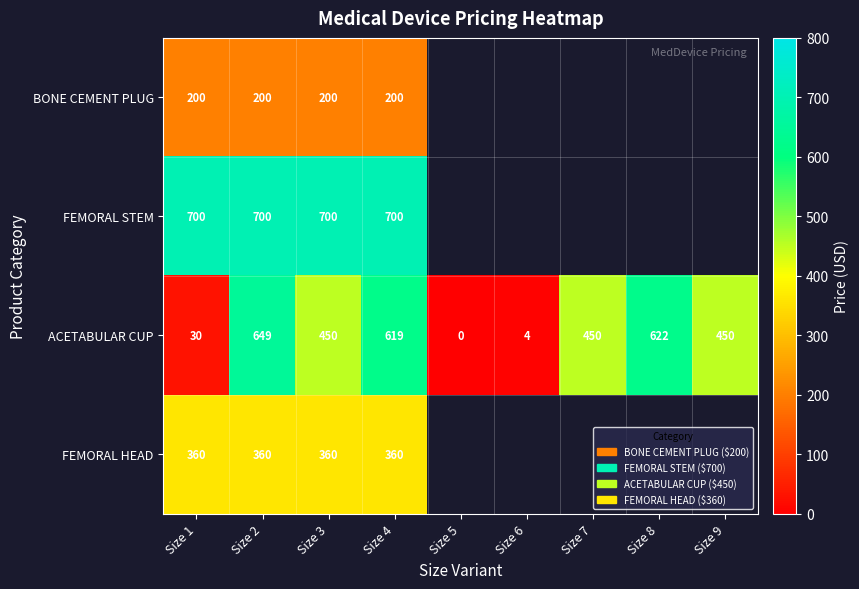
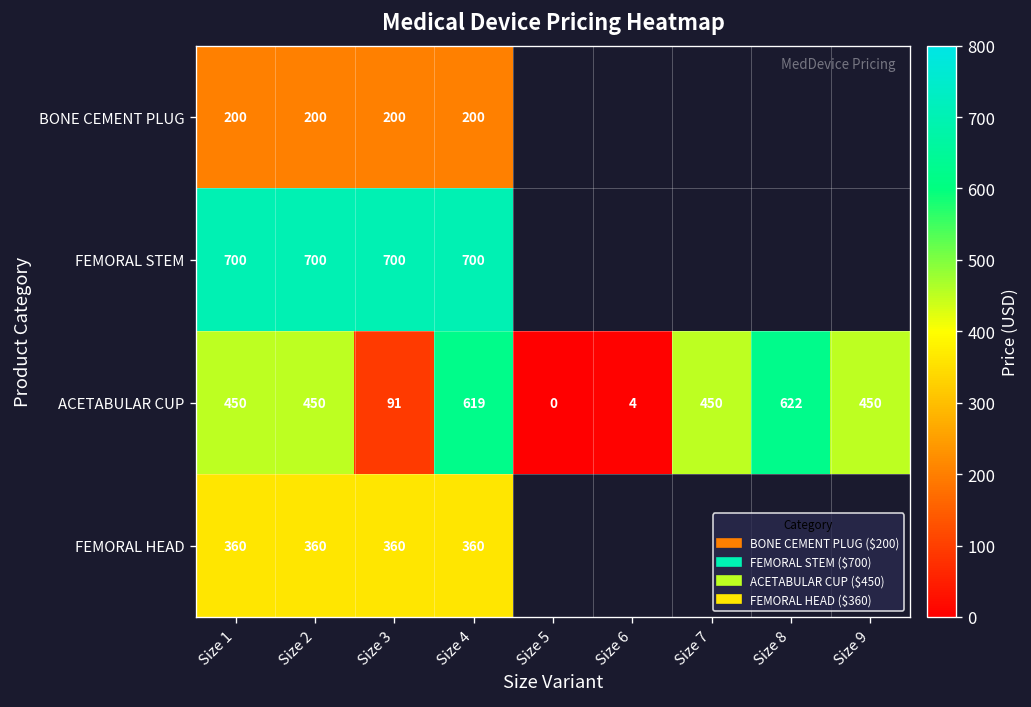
  {
    "BONE CEMENT PLUG": {
      "Size 1": 200,
      "Size 2": 200,
      "Size 3": 200,
      "Size 4": 200
    },
    "FEMORAL STEM": {
      "Size 1": 700,
      "Size 2": 700,
      "Size 3": 700,
      "Size 4": 700
    },
    "ACETABULAR CUP": {
-     "Size 1": 30,
-     "Size 2": 649,
-     "Size 3": 450,
+     "Size 1": 450,
+     "Size 2": 450,
+     "Size 3": 91,
      "Size 4": 619,
      "Size 5": 0,
      "Size 6": 4,
      "Size 7": 450,
      "Size 8": 622,
      "Size 9": 450
    },
    "FEMORAL HEAD": {
      "Size 1": 360,
      "Size 2": 360,
      "Size 3": 360,
      "Size 4": 360
    }
  }
